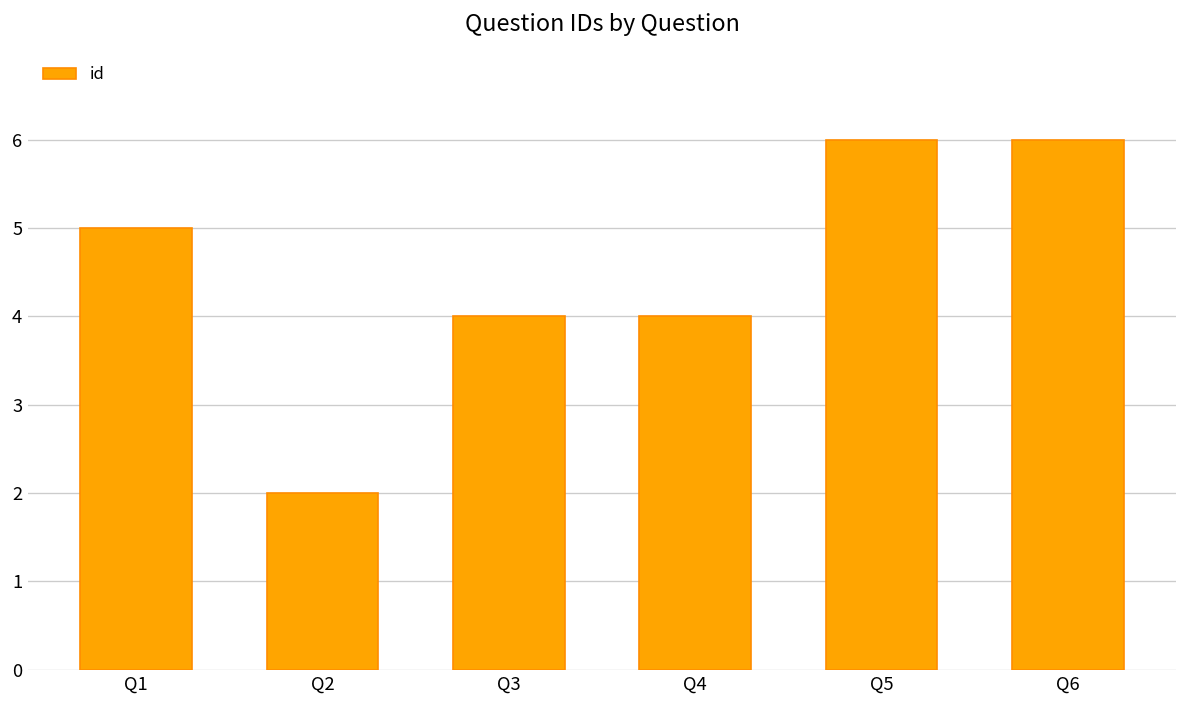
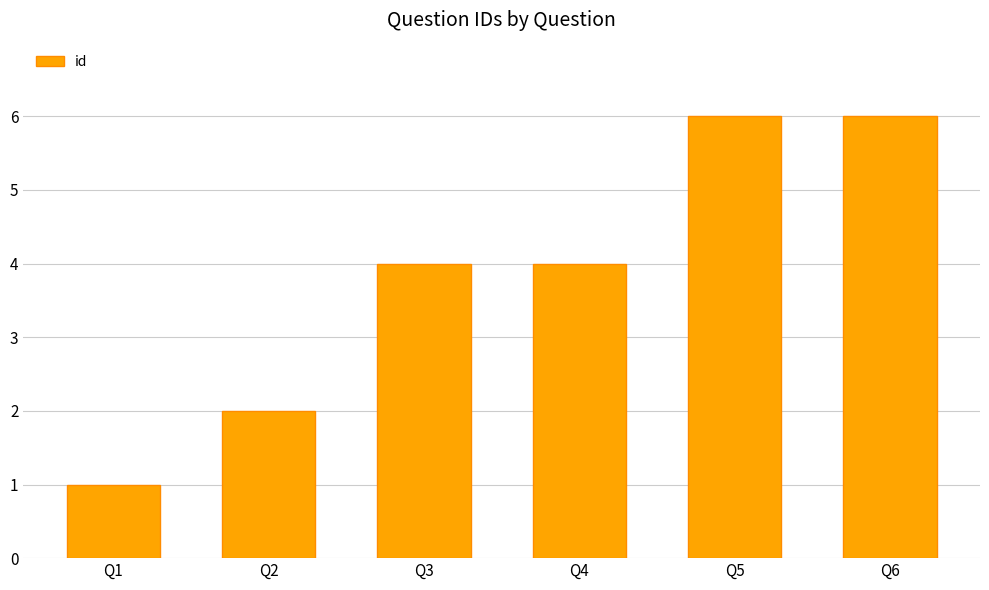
  {
-   "Q1": 5,
+   "Q1": 1,
    "Q2": 2,
    "Q3": 4,
    "Q4": 4,
    "Q5": 6,
    "Q6": 6
  }
